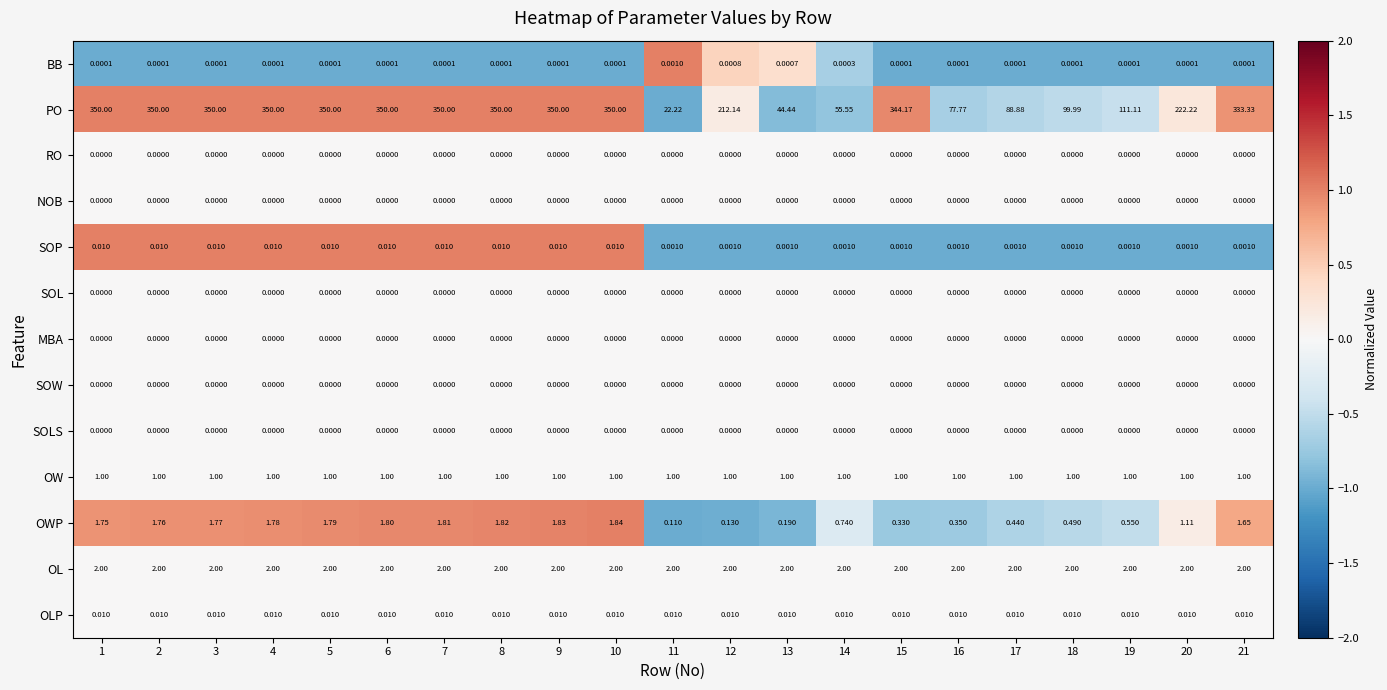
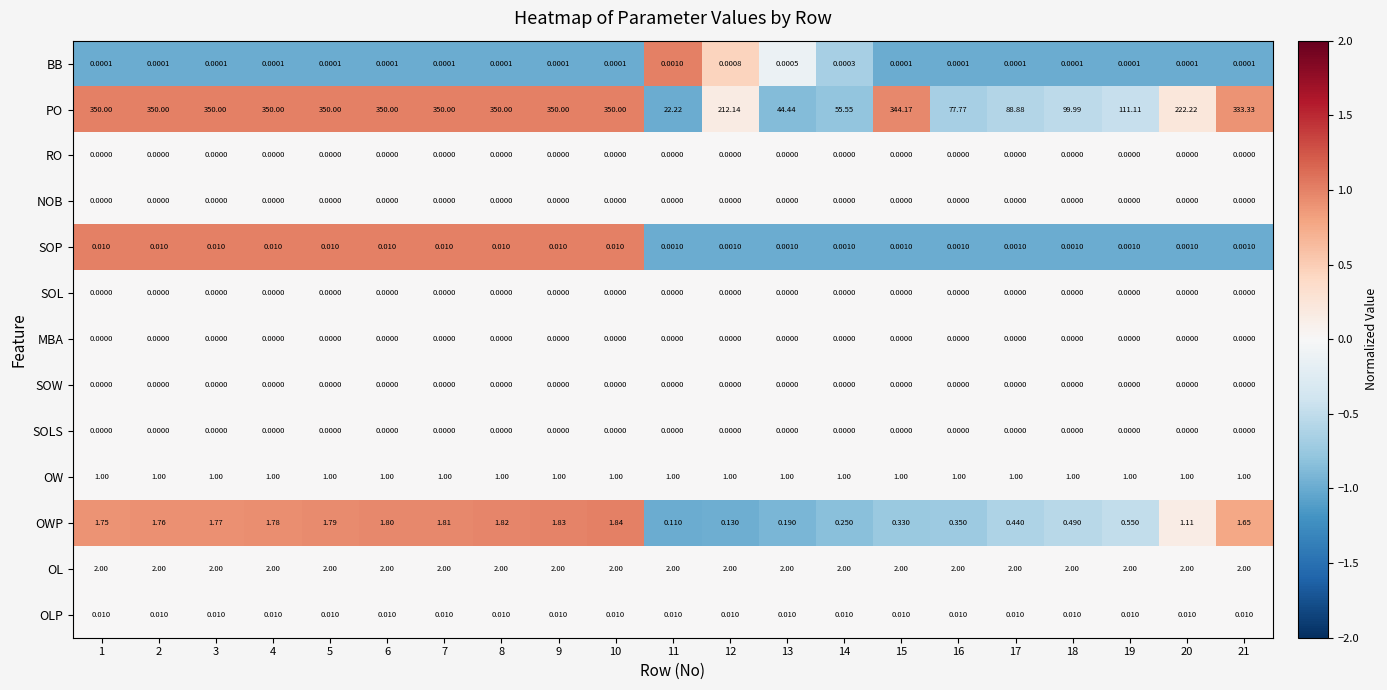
  {
    "BB": {
      "1": 0.0001,
      "2": 0.0001,
      "3": 0.0001,
      "4": 0.0001,
      "5": 0.0001,
      "6": 0.0001,
      "7": 0.0001,
      "8": 0.0001,
      "9": 0.0001,
      "10": 0.0001,
      "11": 0.0010,
      "12": 0.0008,
-     "13": 0.0007,
+     "13": 0.0005,
      "14": 0.0003,
      "15": 0.0001,
      "16": 0.0001,
      "17": 0.0001,
      "18": 0.0001,
      "19": 0.0001,
      "20": 0.0001,
      "21": 0.0001
    },
    "OWP": {
      "1": 1.75,
      "2": 1.76,
      "3": 1.77,
      "4": 1.78,
      "5": 1.79,
      "6": 1.80,
      "7": 1.81,
      "8": 1.82,
      "9": 1.83,
      "10": 1.84,
      "11": 0.110,
      "12": 0.130,
      "13": 0.190,
-     "14": 0.740,
+     "14": 0.250,
      "15": 0.330,
      "16": 0.350,
      "17": 0.440,
      "18": 0.490,
      "19": 0.550,
      "20": 1.11,
      "21": 1.65
    }
  }
